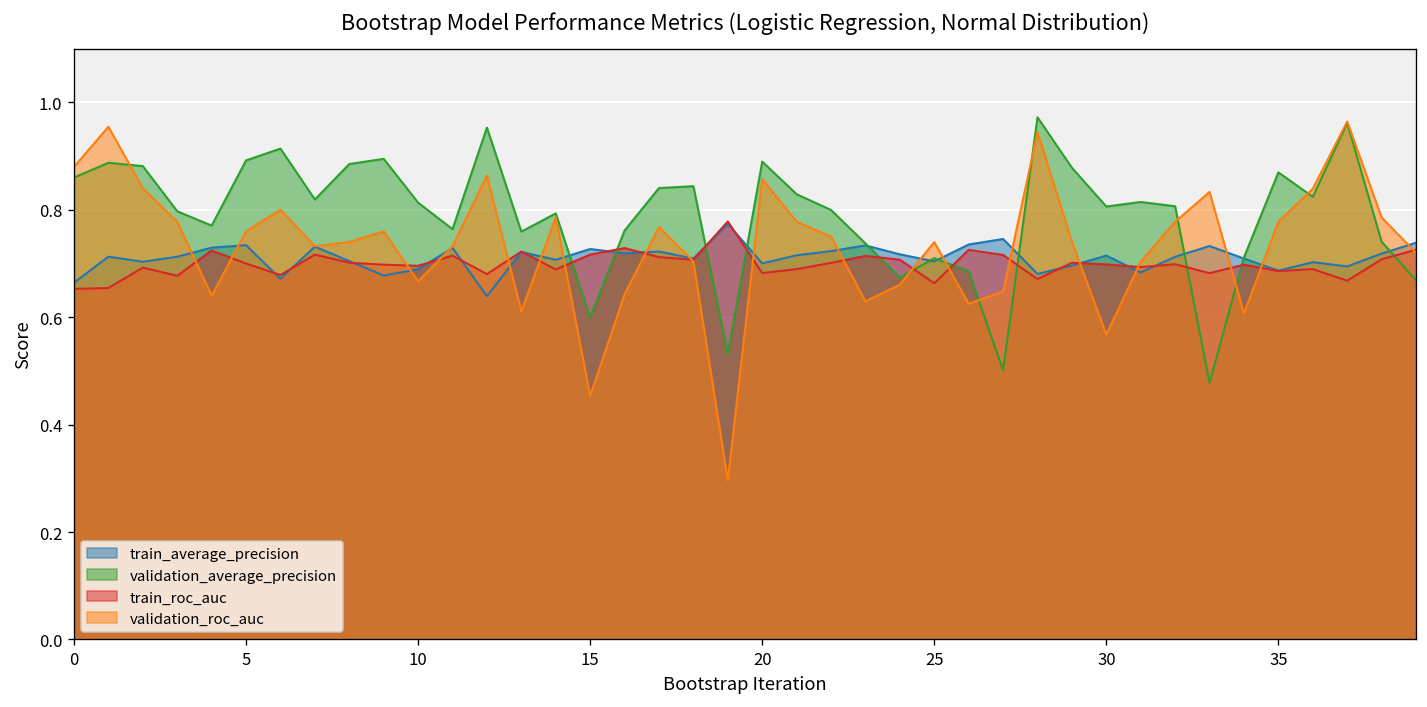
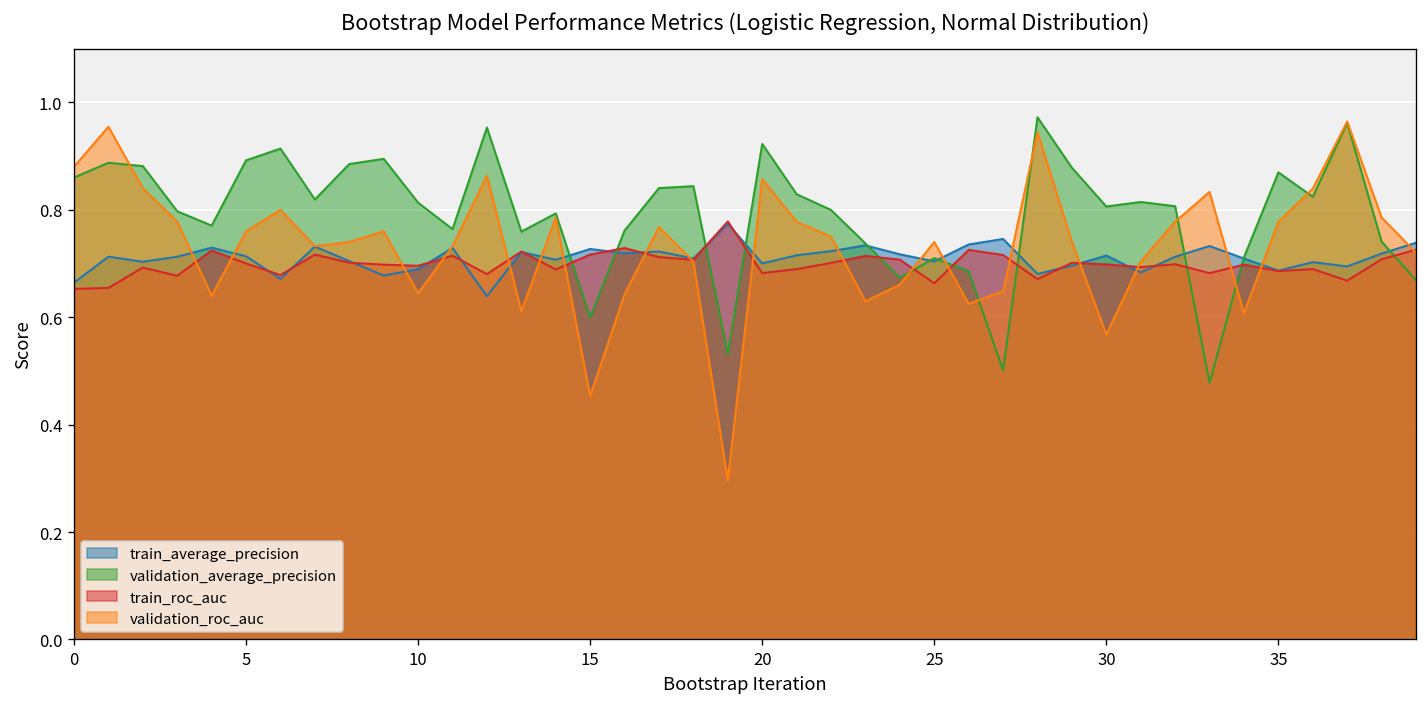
  {
    "train_average_precision": {
      "0": 0.66,
-     "5": 0.73,
+     "5": 0.71,
      "10": 0.69,
      "15": 0.73,
      "20": 0.70,
      "25": 0.70,
      "30": 0.71
    },
    "validation_average_precision": {
      "0": 0.86,
      "5": 0.89,
      "10": 0.81,
      "15": 0.60,
-     "20": 0.89,
+     "20": 0.92,
      "25": 0.71,
      "30": 0.81,
      "35": 0.87
    },
    "train_roc_auc": {
      "0": 0.65,
      "5": 0.70,
      "10": 0.70,
      "15": 0.72,
      "20": 0.68,
      "25": 0.66,
      "30": 0.70
    },
    "validation_roc_auc": {
      "0": 0.88,
      "5": 0.76,
-     "10": 0.67,
+     "10": 0.64,
      "15": 0.45,
      "20": 0.86,
      "25": 0.74,
      "30": 0.57,
      "35": 0.78
    }
  }
